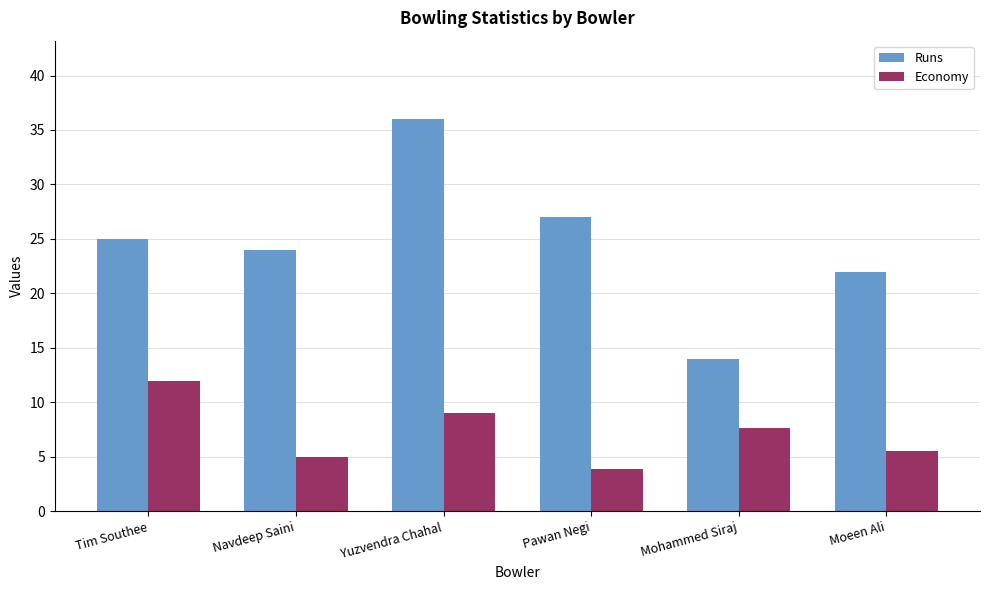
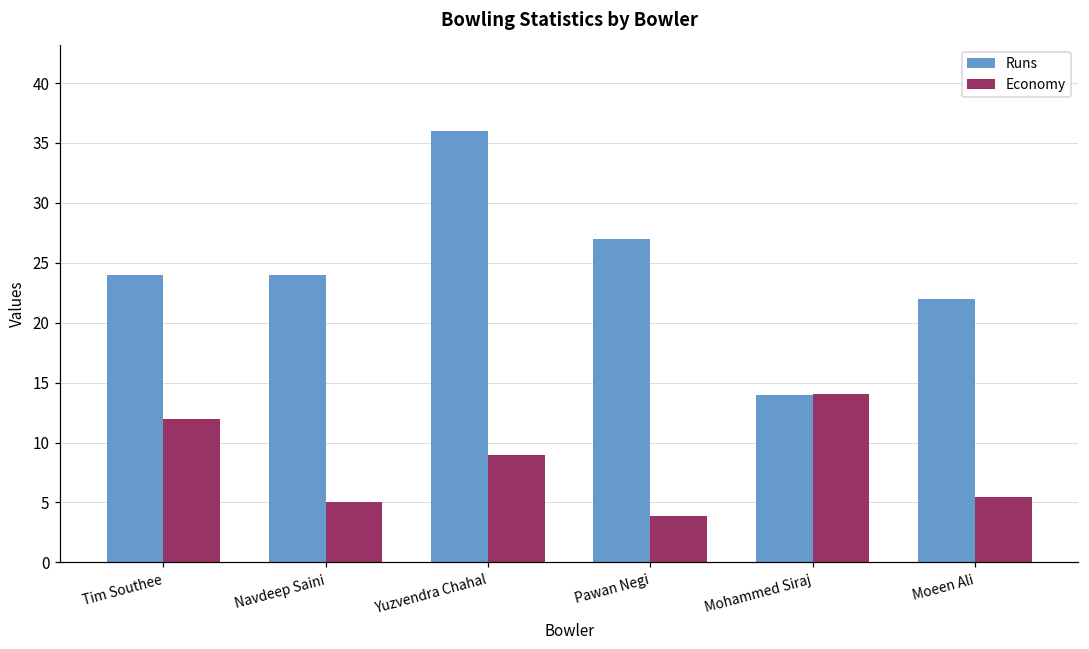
  {
    "Runs": {
-     "Tim Southee": 25,
+     "Tim Southee": 24,
      "Navdeep Saini": 24,
      "Yuzvendra Chahal": 36,
      "Pawan Negi": 27,
      "Mohammed Siraj": 14,
      "Moeen Ali": 22
    },
    "Economy": {
      "Tim Southee": 12.0,
      "Navdeep Saini": 5.0,
      "Yuzvendra Chahal": 9.0,
      "Pawan Negi": 3.9,
-     "Mohammed Siraj": 7.6,
+     "Mohammed Siraj": 14.1,
      "Moeen Ali": 5.5
    }
  }
